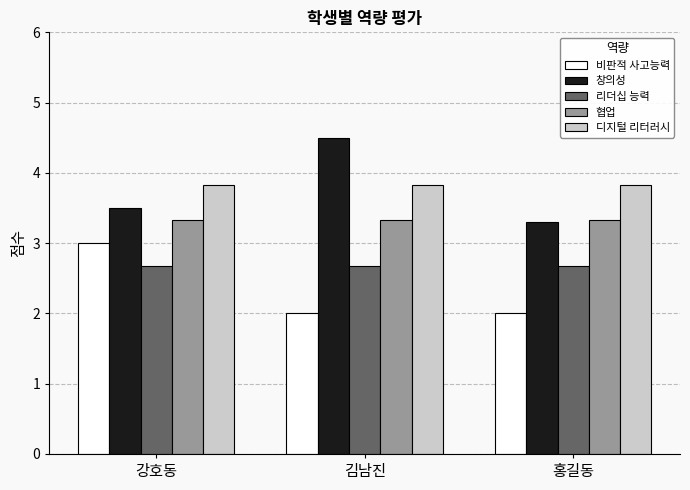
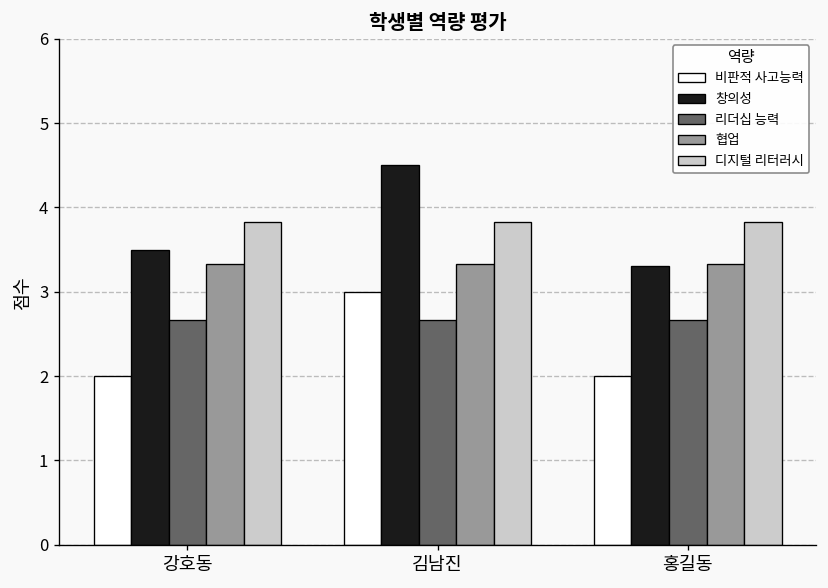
  {
    "비판적 사고능력": {
-     "강호동": 3,
-     "김남진": 2,
+     "강호동": 2,
+     "김남진": 3,
      "홍길동": 2
    },
    "창의성": {
      "강호동": 3.5,
      "김남진": 4.5,
      "홍길동": 3.3
    },
    "리더십 능력": {
      "강호동": 2.7,
      "김남진": 2.7,
      "홍길동": 2.7
    },
    "협업": {
      "강호동": 3.3,
      "김남진": 3.3,
      "홍길동": 3.3
    },
    "디지털 리터러시": {
      "강호동": 3.8,
      "김남진": 3.8,
      "홍길동": 3.8
    }
  }
